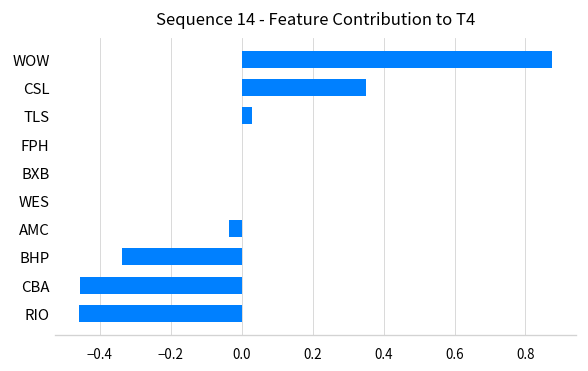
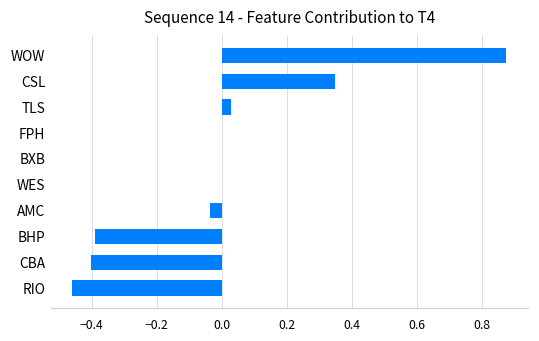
  {
    "WOW": 0.88,
    "CSL": 0.35,
    "TLS": 0.03,
    "FPH": 0.00,
    "BXB": 0.00,
    "WES": 0.00,
    "AMC": -0.03,
-   "BHP": -0.34,
-   "CBA": -0.45,
+   "BHP": -0.39,
+   "CBA": -0.40,
    "RIO": -0.46
  }
